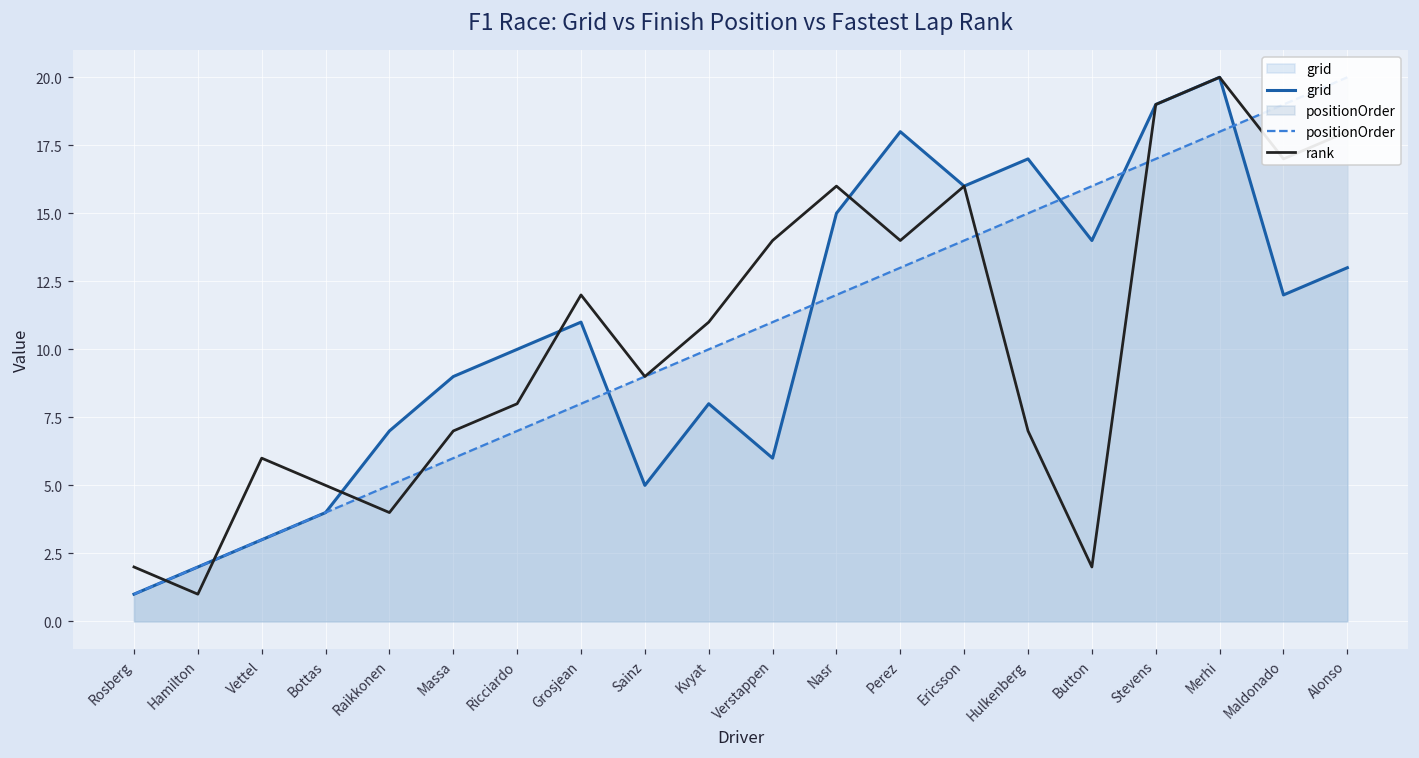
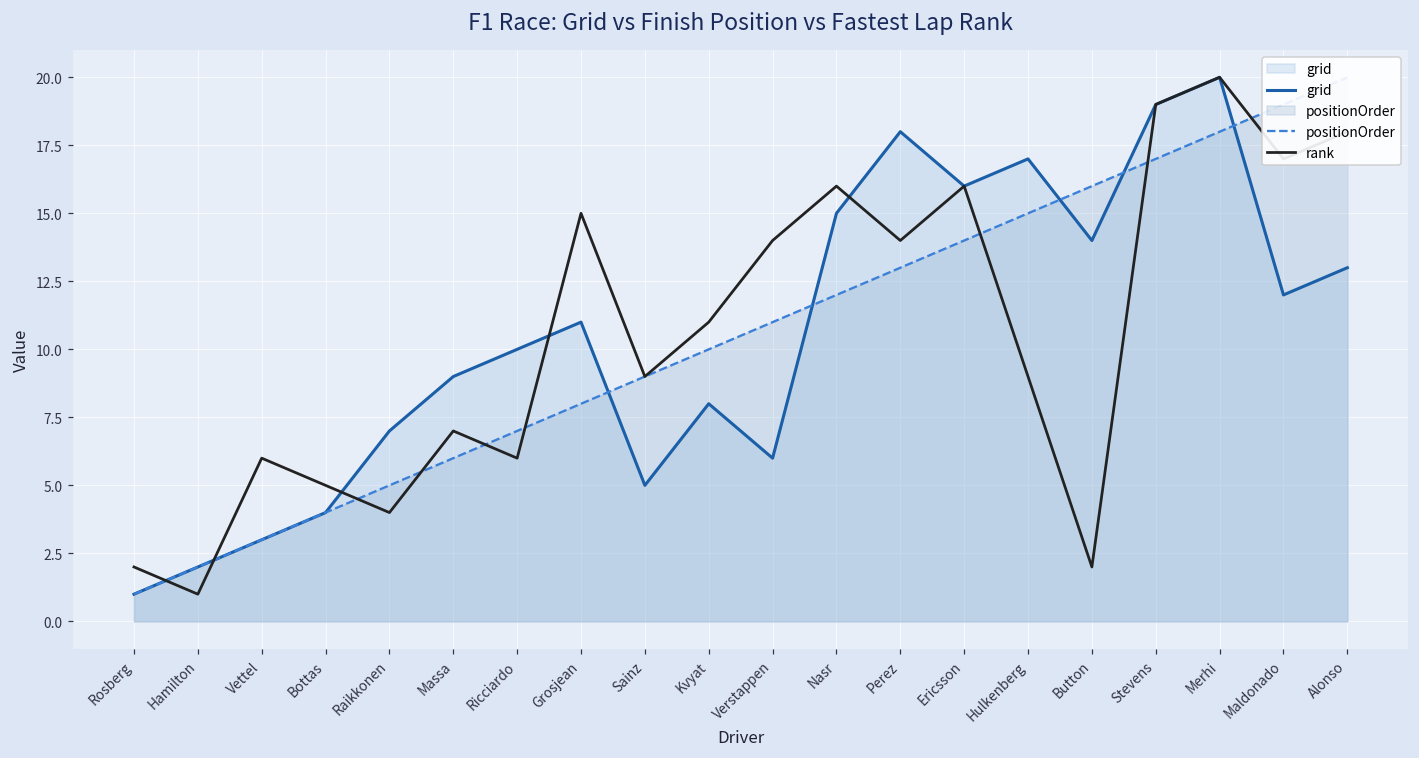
  {
    "rank": {
      "Rosberg": 2,
      "Hamilton": 1,
      "Vettel": 6,
      "Bottas": 5,
      "Raikkonen": 4,
      "Massa": 7,
-     "Ricciardo": 8,
-     "Grosjean": 12,
+     "Ricciardo": 6,
+     "Grosjean": 15,
      "Kvyat": 11,
      "Verstappen": 14,
      "Nasr": 16,
      "Perez": 14,
-     "Hulkenberg": 7,
+     "Hulkenberg": 9,
      "Button": 2
    }
  }
